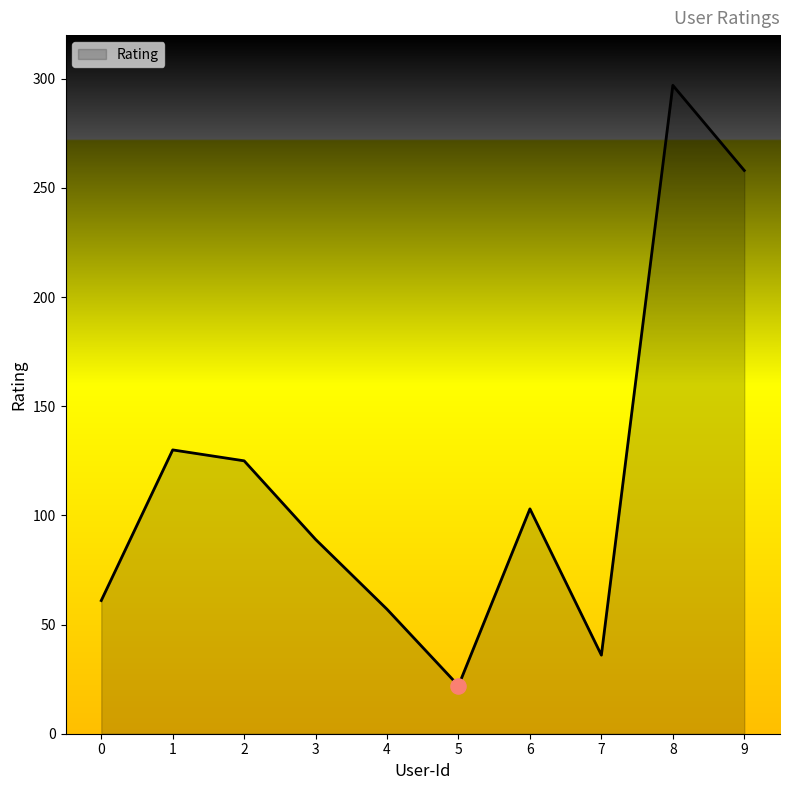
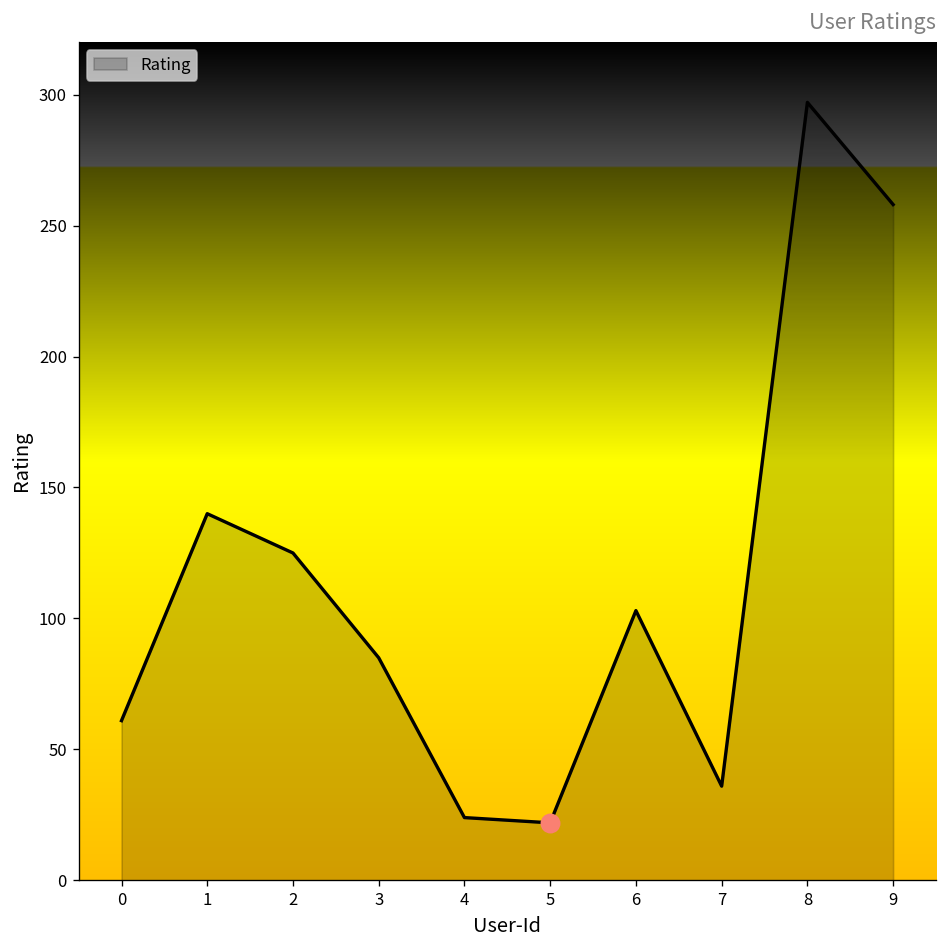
  {
    "Rating": {
      "0": 61,
-     "1": 130,
+     "1": 140,
      "2": 125,
-     "3": 89,
-     "4": 57,
+     "3": 85,
+     "4": 24,
      "6": 103,
      "7": 36,
      "8": 297,
      "9": 258
    }
  }
